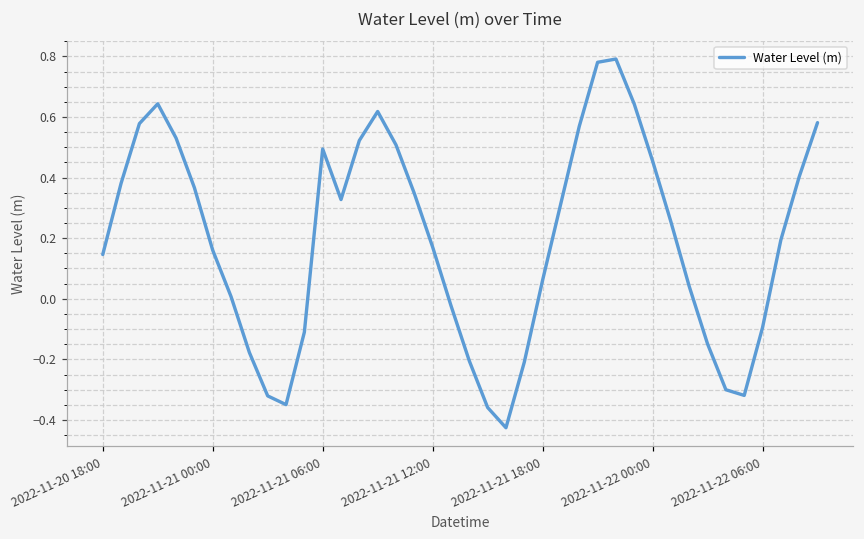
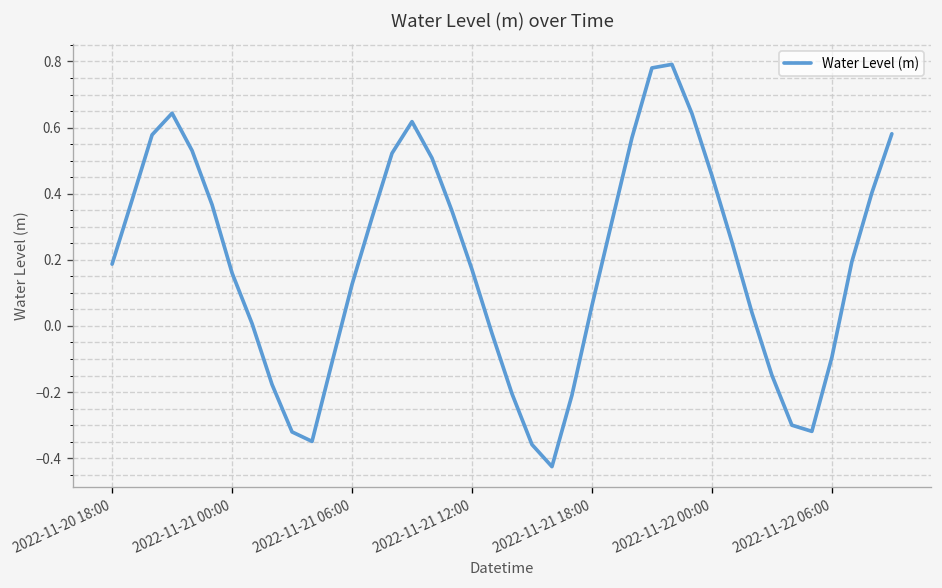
  {
-   "2022-11-20 18:00": 0.15,
+   "2022-11-20 18:00": 0.19,
    "2022-11-21 00:00": 0.16,
-   "2022-11-21 06:00": 0.49,
+   "2022-11-21 06:00": 0.13,
    "2022-11-21 12:00": 0.17,
    "2022-11-21 18:00": 0.06,
    "2022-11-22 00:00": 0.46,
    "2022-11-22 06:00": -0.09
  }
